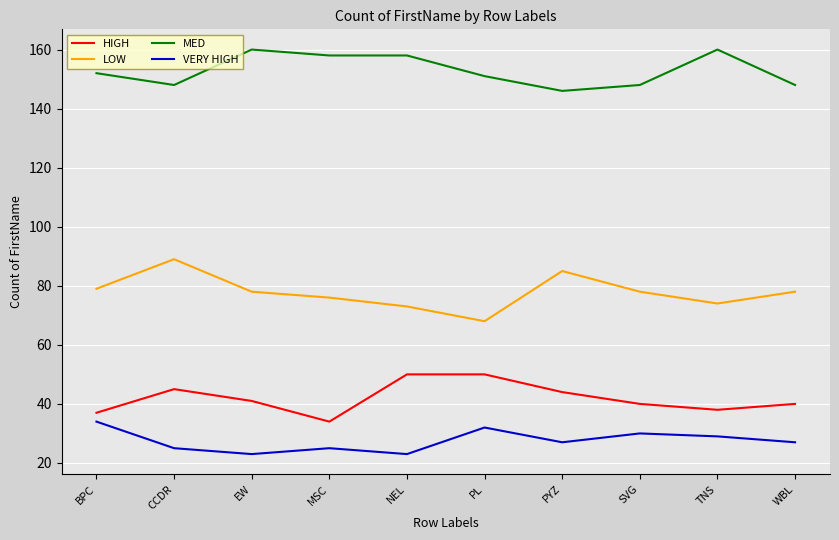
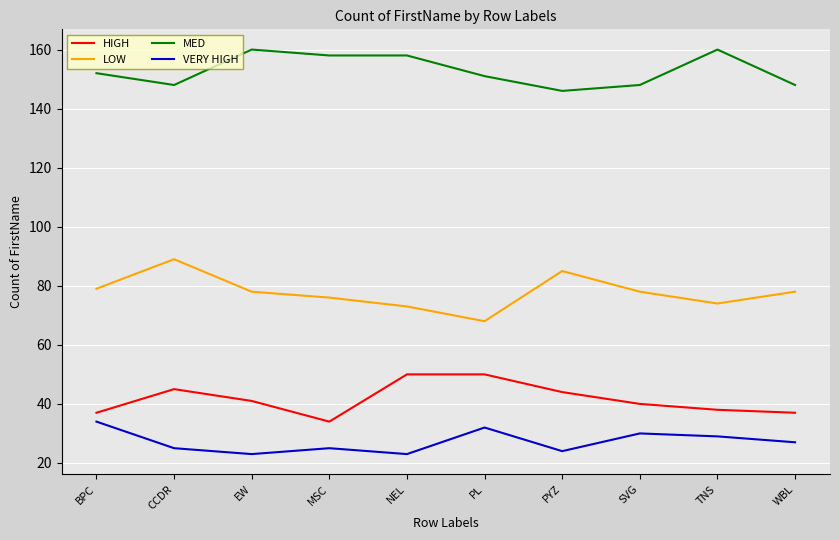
  {
    "HIGH": {
      "BPC": 37,
      "CCDR": 45,
      "EW": 41,
      "MSC": 34,
      "NEL": 50,
      "PL": 50,
      "PYZ": 44,
      "SVG": 40,
      "TNS": 38,
-     "WBL": 40
+     "WBL": 37
    },
    "LOW": {
      "BPC": 79,
      "CCDR": 89,
      "EW": 78,
      "MSC": 76,
      "NEL": 73,
      "PL": 68,
      "PYZ": 85,
      "SVG": 78,
      "TNS": 74,
      "WBL": 78
    },
    "MED": {
      "BPC": 152,
      "CCDR": 148,
      "EW": 160,
      "MSC": 158,
      "NEL": 158,
      "PL": 151,
      "PYZ": 146,
      "SVG": 148,
      "TNS": 160,
      "WBL": 148
    },
    "VERY HIGH": {
      "BPC": 34,
      "CCDR": 25,
      "EW": 23,
      "MSC": 25,
      "NEL": 23,
      "PL": 32,
-     "PYZ": 27,
+     "PYZ": 24,
      "SVG": 30,
      "TNS": 29,
      "WBL": 27
    }
  }
